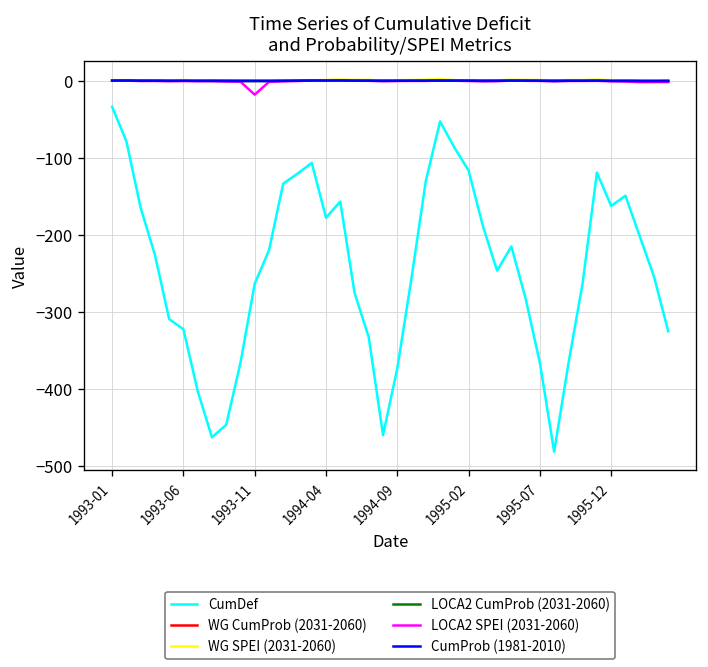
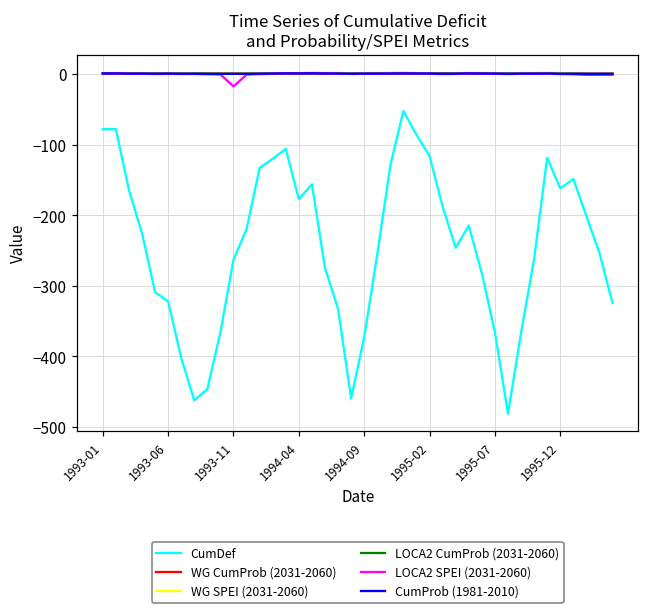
  {
    "CumDef": {
-     "1993-01": -30,
+     "1993-01": -80,
      "1993-06": -320,
      "1993-11": -260,
      "1994-04": -180,
      "1994-09": -370,
      "1995-02": -120,
      "1995-07": -370,
      "1995-12": -160
    },
    "LOCA2 SPEI (2031-2060)": {
      "1993-11": -20
    }
  }
